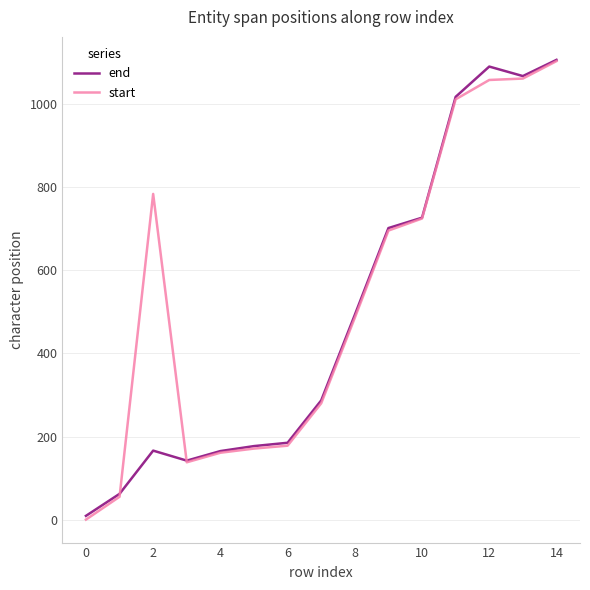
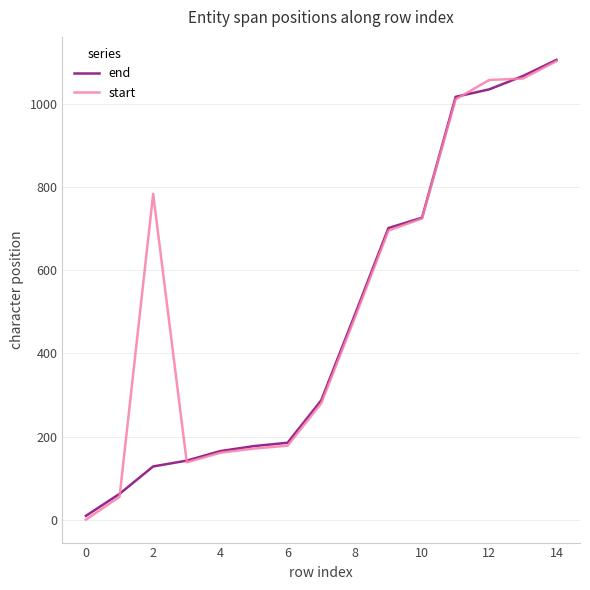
  {
    "end": {
      "0": 10,
-     "2": 170,
+     "2": 130,
      "6": 190,
      "8": 490,
-     "12": 1090
+     "12": 1040
    },
    "start": {
      "0": 0,
      "2": 780,
      "6": 180,
      "8": 490,
      "12": 1060
    }
  }
